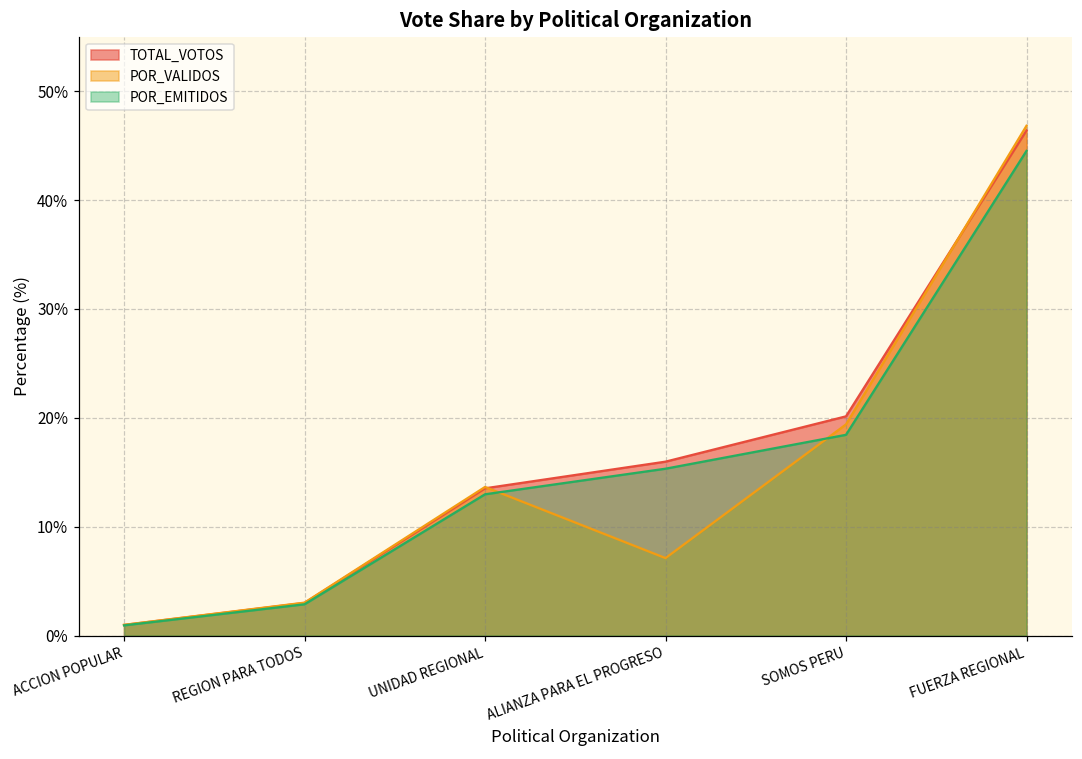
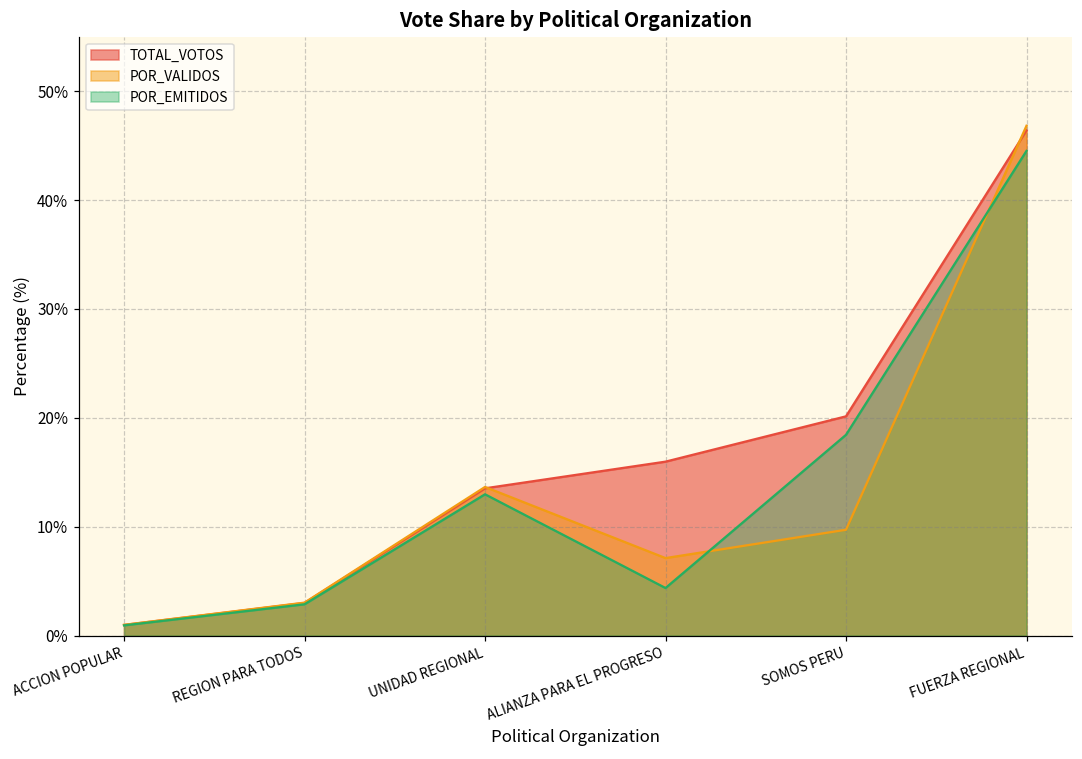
  {
    "TOTAL_VOTOS": {
      "ALIANZA PARA EL PROGRESO": "16%",
      "SOMOS PERU": "20%",
      "FUERZA REGIONAL": "46%"
    },
    "POR_VALIDOS": {
      "ALIANZA PARA EL PROGRESO": "7%",
-     "SOMOS PERU": "19%",
+     "SOMOS PERU": "10%",
      "FUERZA REGIONAL": "47%"
    },
    "POR_EMITIDOS": {
      "UNIDAD REGIONAL": "13%",
-     "ALIANZA PARA EL PROGRESO": "15%",
+     "ALIANZA PARA EL PROGRESO": "4%",
      "SOMOS PERU": "18%",
      "FUERZA REGIONAL": "45%"
    }
  }
